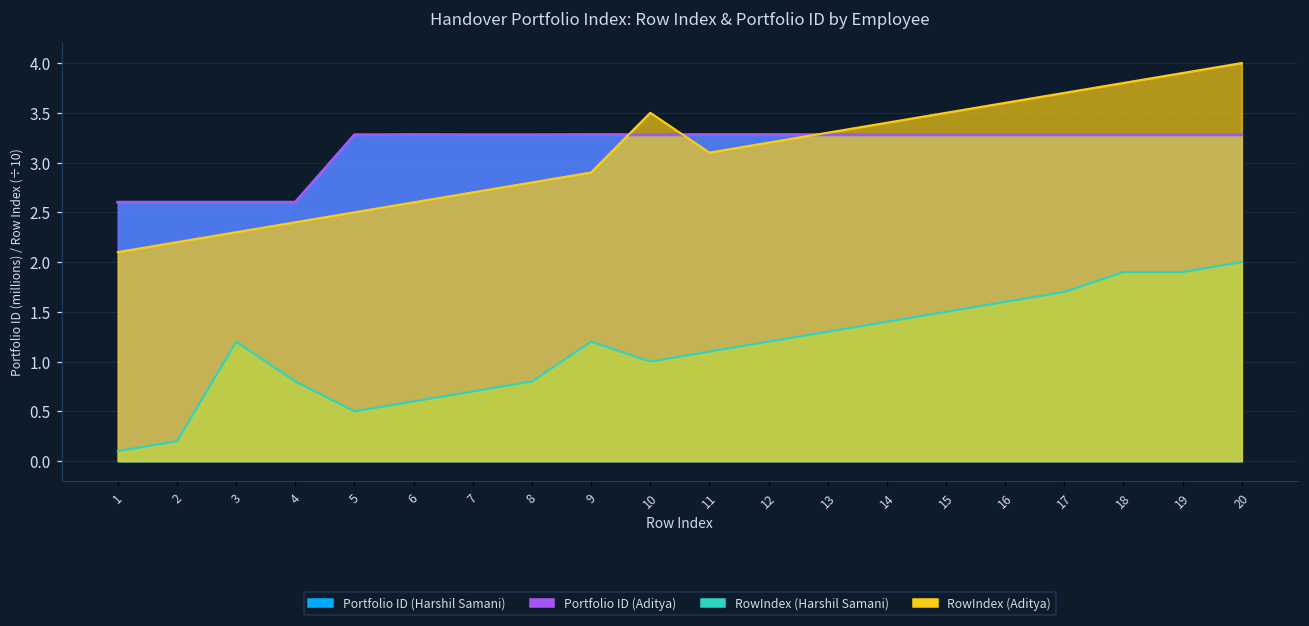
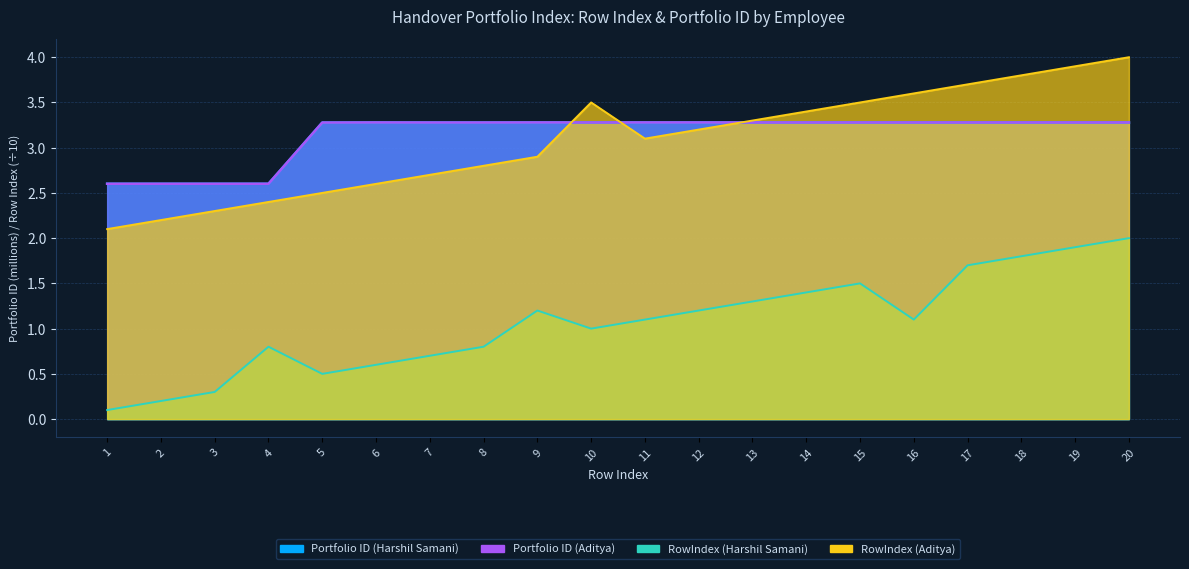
  {
    "Portfolio ID (Aditya)": {
      "1": 2.6,
      "2": 2.6,
      "3": 2.6,
      "4": 2.6,
      "5": 3.3,
      "6": 3.3,
      "7": 3.3,
      "8": 3.3,
      "9": 3.3,
      "10": 3.3,
      "11": 3.3,
      "12": 3.3,
      "14": 3.3,
      "15": 3.3,
      "16": 3.3,
      "17": 3.3,
      "18": 3.3,
      "19": 3.3,
      "20": 3.3
    },
    "RowIndex (Harshil Samani)": {
      "1": 0.1,
      "2": 0.2,
-     "3": 1.2,
+     "3": 0.3,
      "4": 0.8,
      "5": 0.5,
      "6": 0.6,
      "7": 0.7,
      "8": 0.8,
      "9": 1.2,
      "10": 1.0,
      "11": 1.1,
      "12": 1.2,
      "13": 1.3,
      "14": 1.4,
      "15": 1.5,
-     "16": 1.6,
+     "16": 1.1,
      "17": 1.7,
-     "18": 1.9,
+     "18": 1.8,
      "19": 1.9,
      "20": 2.0
    },
    "RowIndex (Aditya)": {
      "1": 2.1,
      "2": 2.2,
      "3": 2.3,
      "4": 2.4,
      "5": 2.5,
      "6": 2.6,
      "7": 2.7,
      "8": 2.8,
      "9": 2.9,
      "10": 3.5,
      "11": 3.1,
      "12": 3.2,
      "14": 3.4,
      "15": 3.5,
      "16": 3.6,
      "17": 3.7,
      "18": 3.8,
      "19": 3.9,
      "20": 4.0
    }
  }
